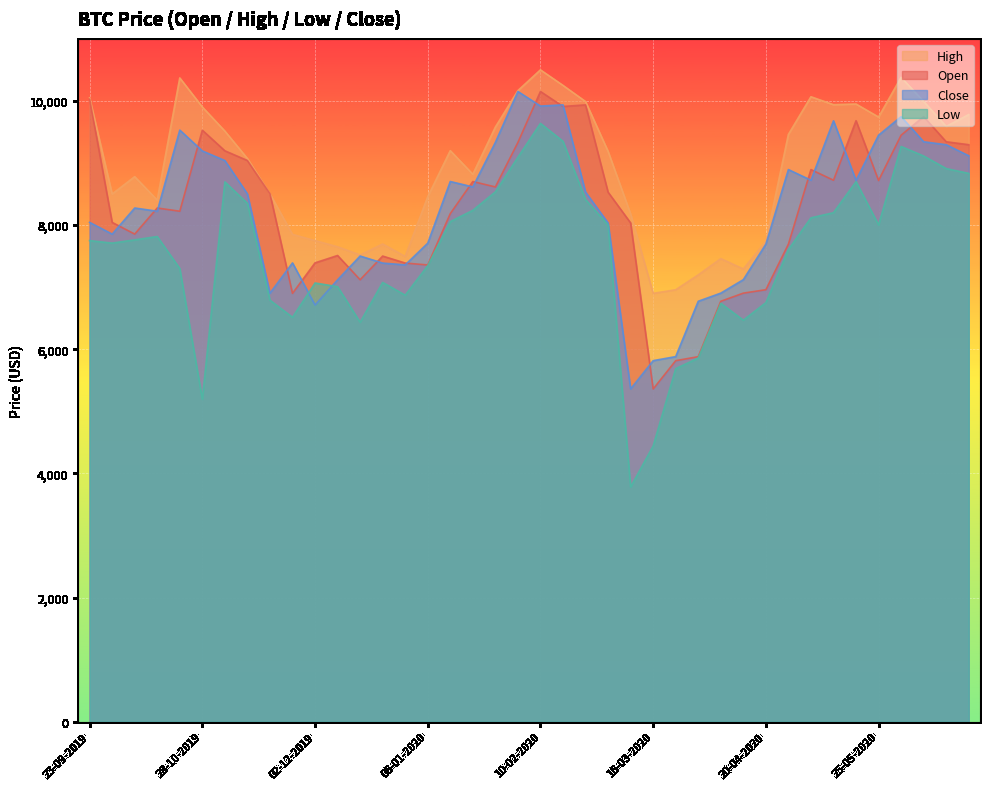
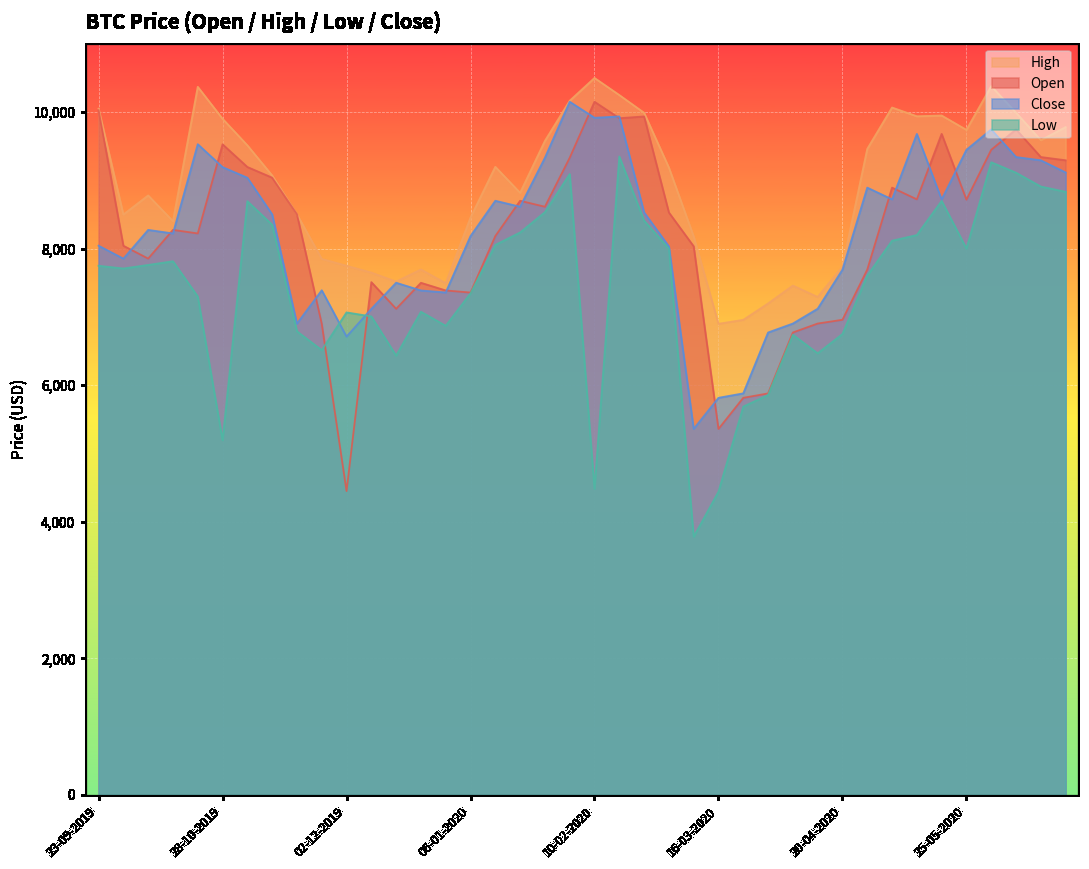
  {
    "High": {
      "28-10-2019": "9,900",
      "02-12-2019": "7,800",
      "06-01-2020": "8,500",
      "10-02-2020": "10,500",
      "16-03-2020": "6,900",
      "20-04-2020": "7,700",
      "25-05-2020": "9,700"
    },
    "Open": {
      "28-10-2019": "9,500",
-     "02-12-2019": "7,400",
+     "02-12-2019": "4,500",
      "10-02-2020": "10,200",
      "16-03-2020": "5,400",
      "20-04-2020": "7,000",
      "25-05-2020": "8,700"
    },
    "Close": {
      "23-09-2019": "8,000",
      "28-10-2019": "9,200",
      "02-12-2019": "6,700",
-     "06-01-2020": "7,700",
+     "06-01-2020": "8,200",
      "10-02-2020": "9,900",
      "16-03-2020": "5,800",
      "20-04-2020": "7,700",
      "25-05-2020": "9,400"
    },
    "Low": {
      "23-09-2019": "7,800",
      "28-10-2019": "5,200",
      "02-12-2019": "7,100",
-     "10-02-2020": "9,600",
+     "10-02-2020": "4,500",
      "16-03-2020": "4,400",
      "20-04-2020": "6,800",
      "25-05-2020": "8,000"
    }
  }
